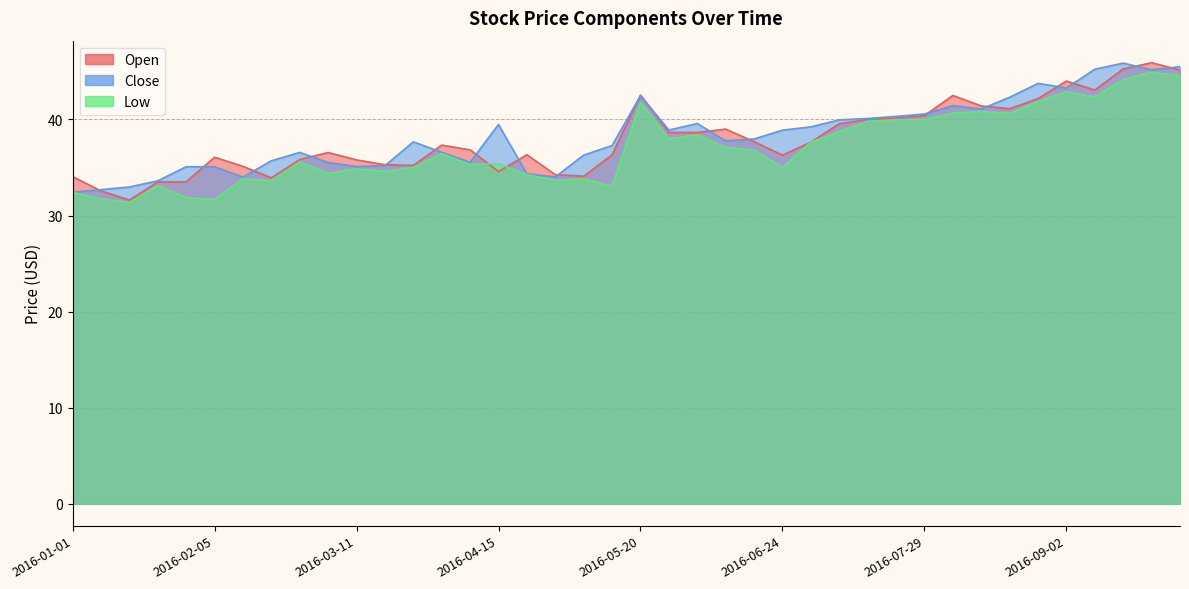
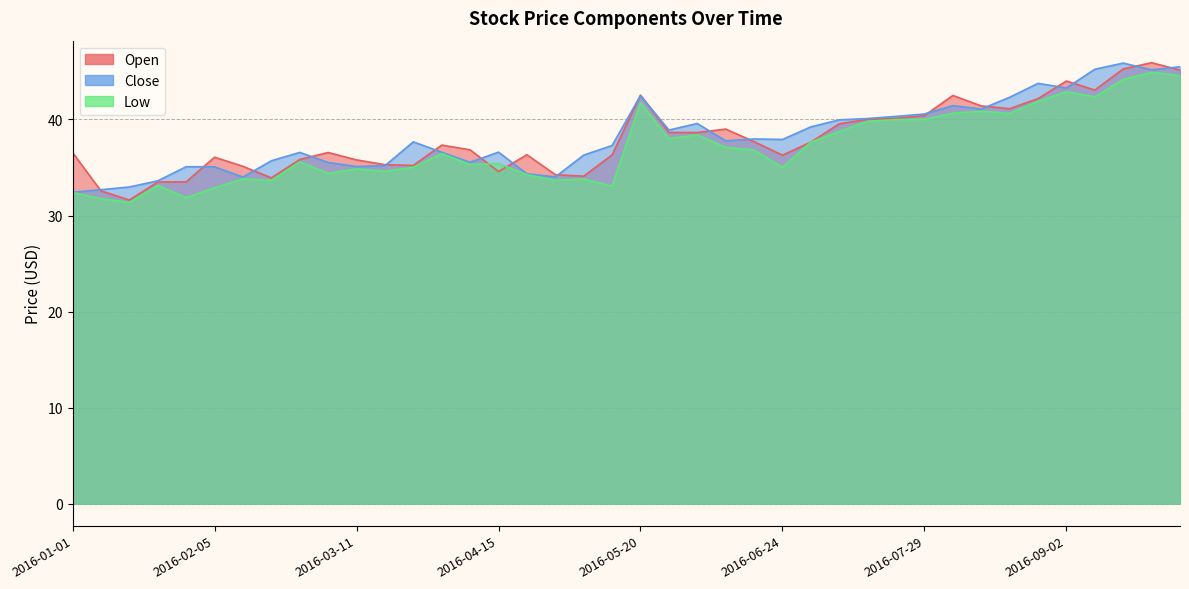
  {
    "Open": {
-     "2016-01-01": 34,
+     "2016-01-01": 37,
      "2016-02-05": 36,
      "2016-03-11": 36,
      "2016-04-15": 35,
      "2016-06-24": 36,
      "2016-09-02": 44
    },
    "Close": {
      "2016-02-05": 35,
-     "2016-04-15": 39,
-     "2016-06-24": 39,
+     "2016-04-15": 37,
+     "2016-06-24": 38,
      "2016-09-02": 43
    },
    "Low": {
-     "2016-02-05": 32,
+     "2016-02-05": 33,
      "2016-04-15": 35,
      "2016-05-20": 42,
      "2016-06-24": 35,
      "2016-07-29": 40,
      "2016-09-02": 43
    }
  }
